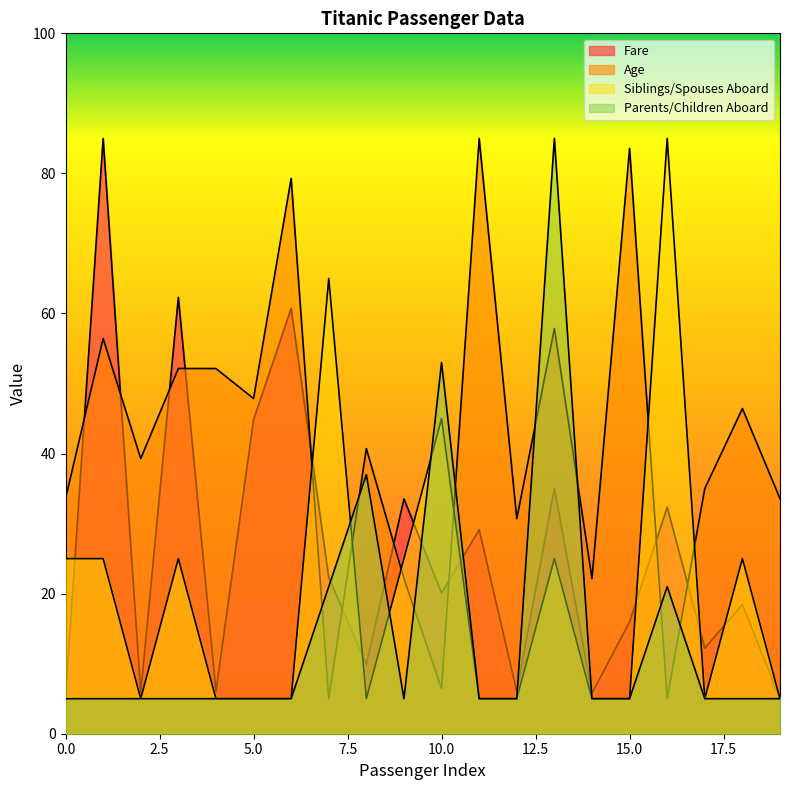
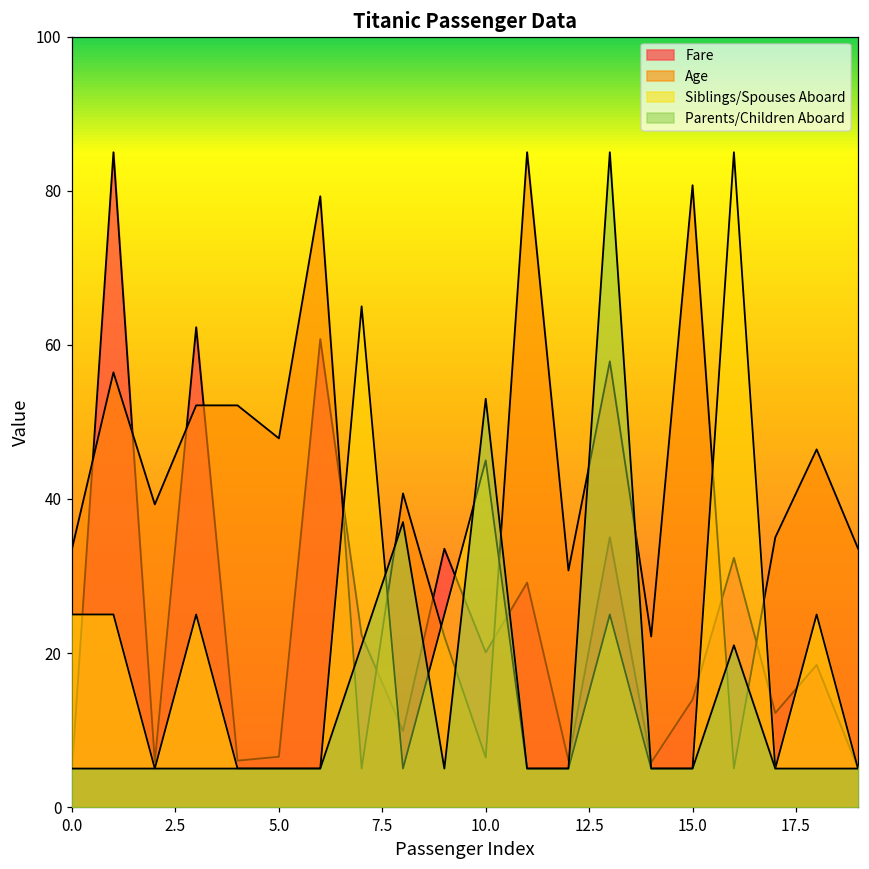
  {
    "Fare": {
-     "5.0": 45,
+     "5.0": 7,
      "10.0": 20,
-     "15.0": 16
+     "15.0": 14
    },
    "Age": {
      "0.0": 34,
      "5.0": 48,
      "10.0": 6,
-     "15.0": 84
+     "15.0": 81
    },
    "Siblings/Spouses Aboard": {
      "0.0": 25,
      "10.0": 45
    },
    "Parents/Children Aboard": {
      "10.0": 53
    }
  }
